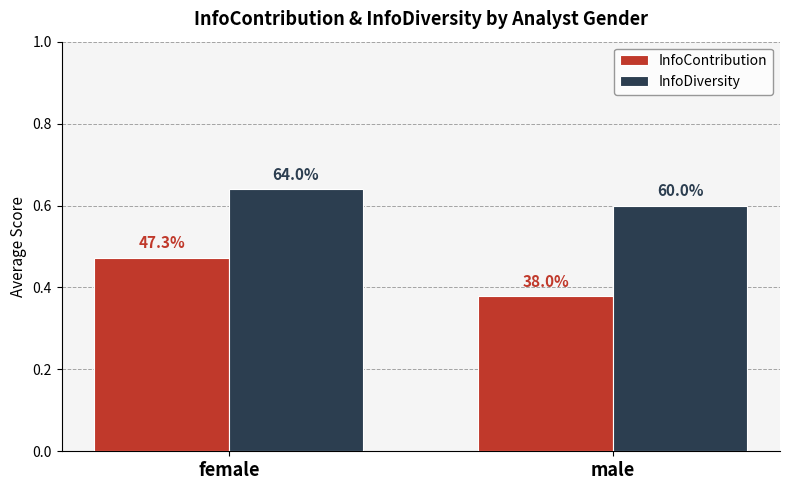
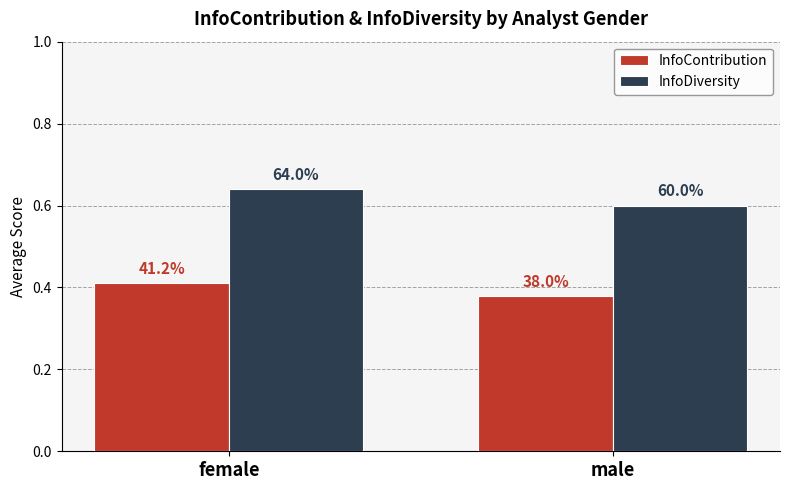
  {
    "InfoContribution": {
-     "female": "47.3%",
+     "female": "41.2%",
      "male": "38.0%"
    },
    "InfoDiversity": {
      "female": "64.0%",
      "male": "60.0%"
    }
  }
